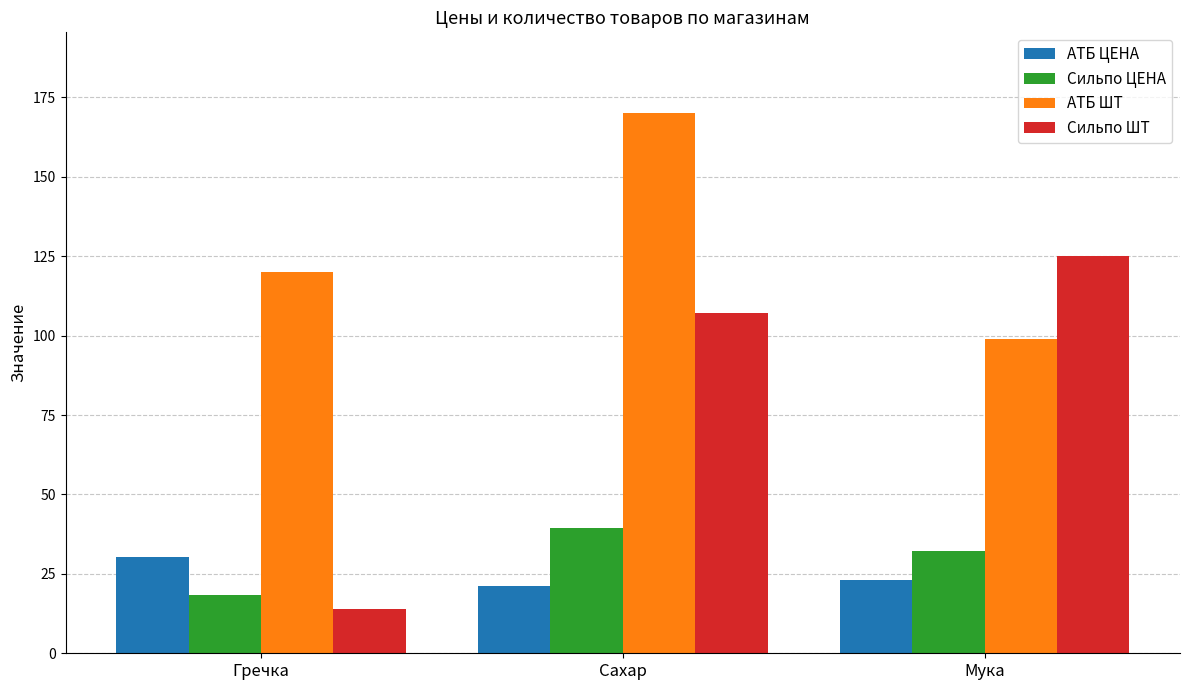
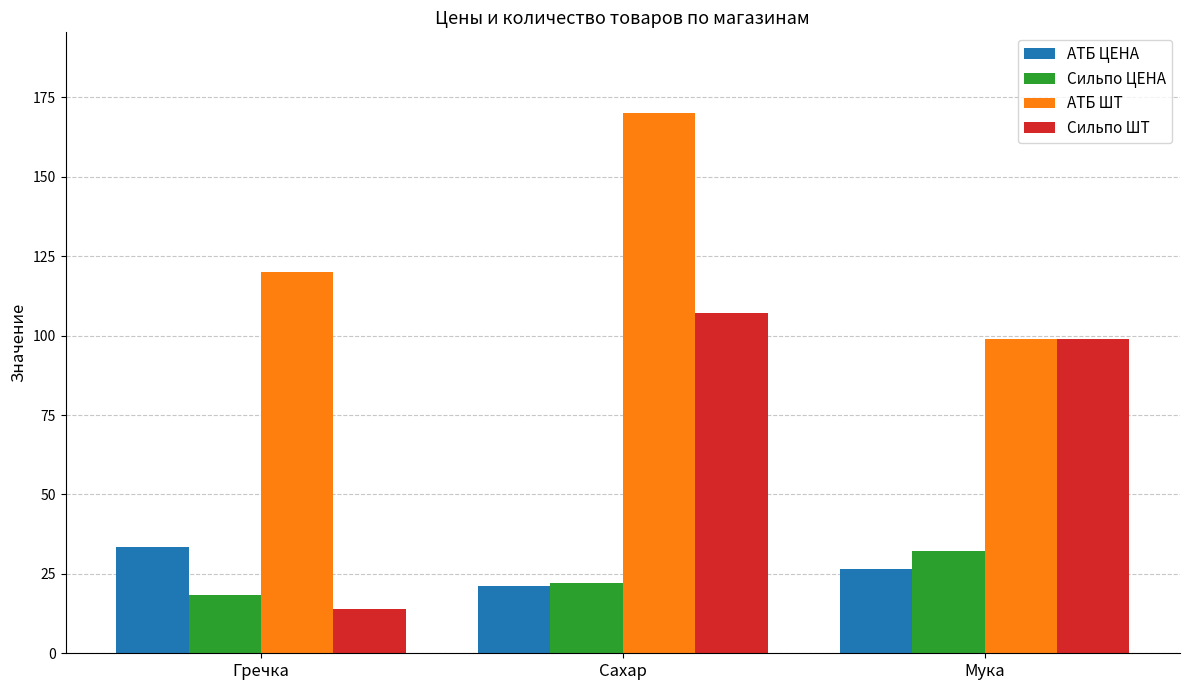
  {
    "АТБ ЦЕНА": {
-     "Гречка": 30,
+     "Гречка": 34,
      "Сахар": 21,
-     "Мука": 23
+     "Мука": 27
    },
    "Сильпо ЦЕНА": {
      "Гречка": 18,
-     "Сахар": 40,
+     "Сахар": 22,
      "Мука": 32
    },
    "АТБ ШТ": {
      "Гречка": 120,
      "Сахар": 170,
      "Мука": 99
    },
    "Сильпо ШТ": {
      "Гречка": 14,
      "Сахар": 107,
-     "Мука": 125
+     "Мука": 99
    }
  }
